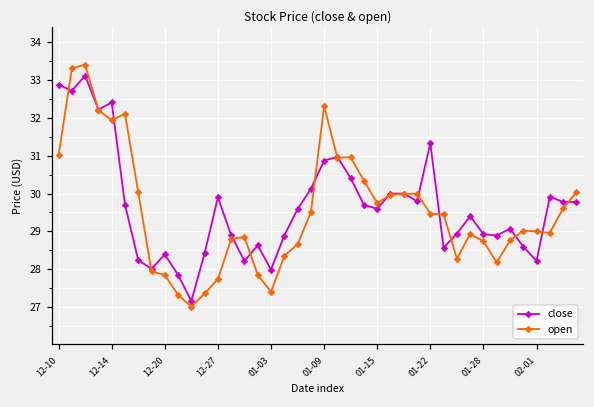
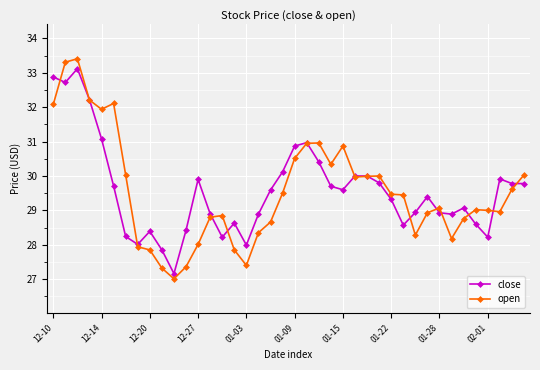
  {
    "close": {
      "12-10": 32.9,
-     "12-14": 32.4,
+     "12-14": 31.1,
      "12-20": 28.4,
      "12-27": 29.9,
      "01-03": 28.0,
      "01-09": 30.9,
      "01-15": 29.6,
-     "01-22": 31.3,
+     "01-22": 29.3,
      "01-28": 28.9,
      "02-01": 28.2
    },
    "open": {
-     "12-10": 31.0,
+     "12-10": 32.1,
      "12-14": 31.9,
      "12-20": 27.9,
-     "12-27": 27.7,
+     "12-27": 28.0,
      "01-03": 27.4,
-     "01-09": 32.3,
-     "01-15": 29.8,
+     "01-09": 30.5,
+     "01-15": 30.9,
      "01-22": 29.5,
-     "01-28": 28.7,
+     "01-28": 29.1,
      "02-01": 29.0
    }
  }
